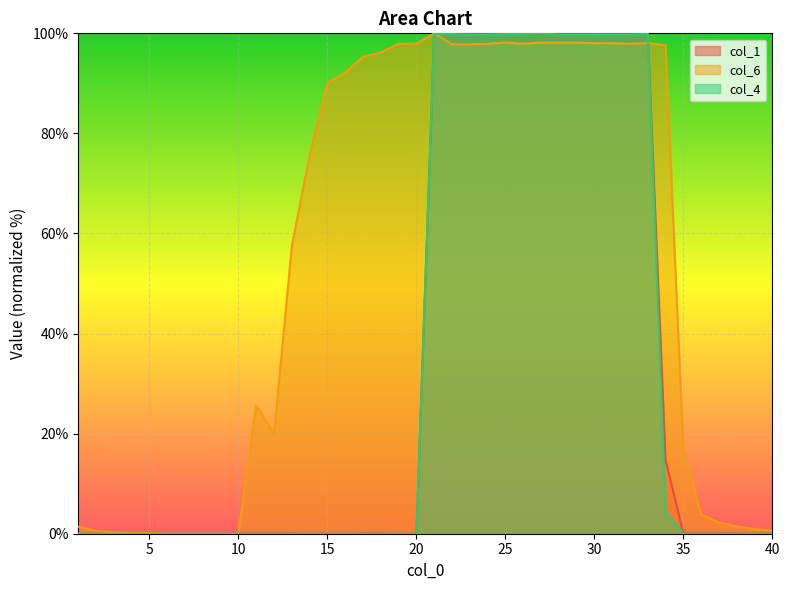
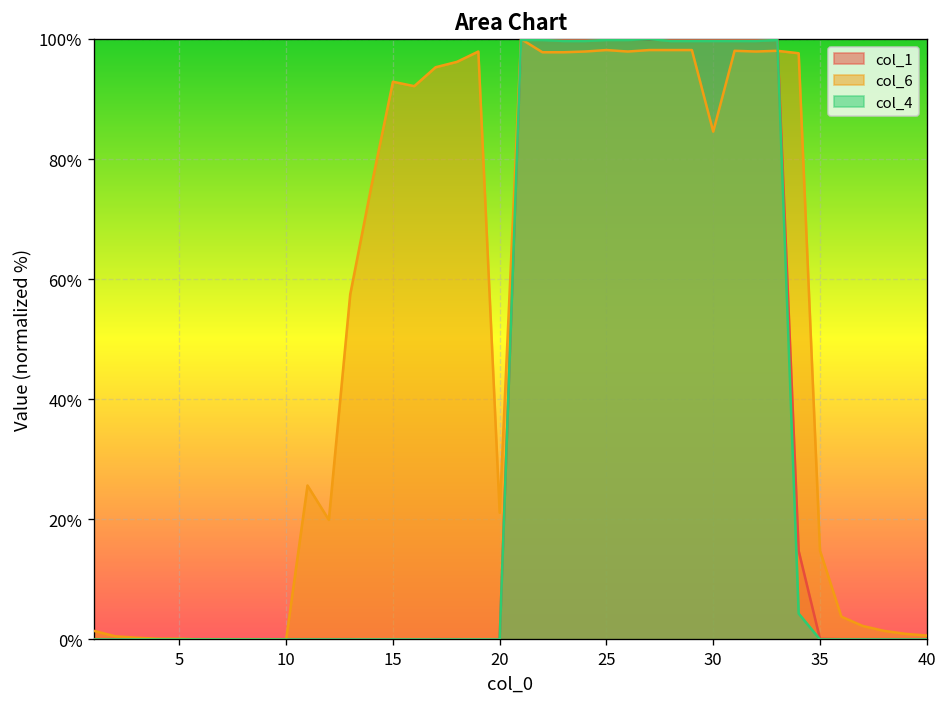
  {
    "col_6": {
-     "15": "90%",
-     "20": "98%",
+     "15": "93%",
+     "20": "21%",
      "25": "98%",
-     "30": "98%",
-     "35": "17%",
+     "30": "85%",
+     "35": "15%",
      "40": "1%"
    }
  }
